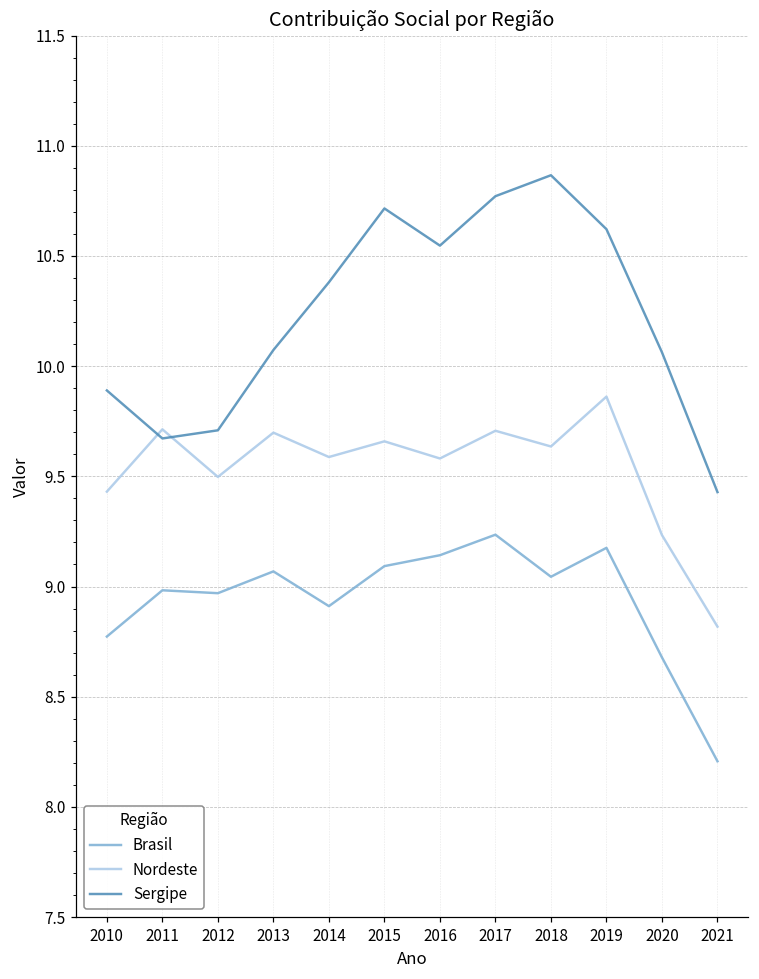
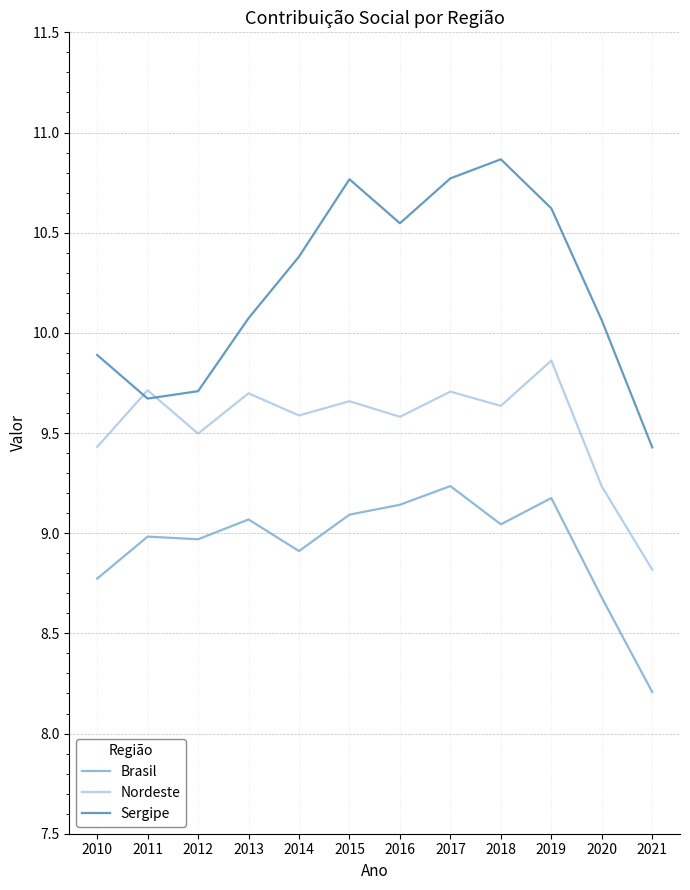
  {
    "Sergipe": {
      "2010": 9.89,
      "2011": 9.67,
      "2012": 9.71,
      "2013": 10.07,
      "2014": 10.38,
-     "2015": 10.72,
+     "2015": 10.77,
      "2016": 10.55,
      "2017": 10.77,
      "2018": 10.87,
      "2019": 10.62,
      "2020": 10.06,
      "2021": 9.43
    }
  }
